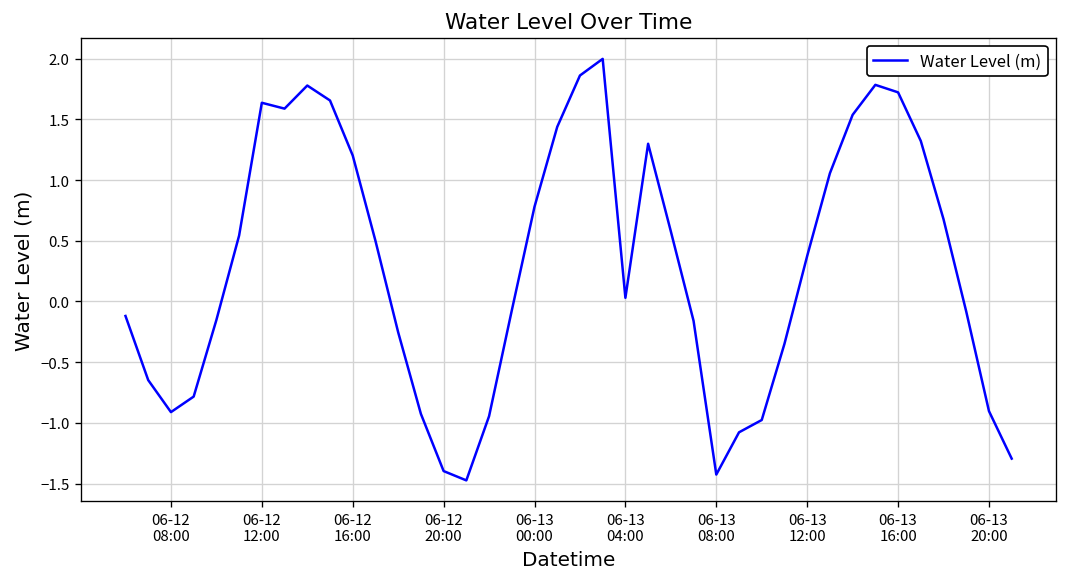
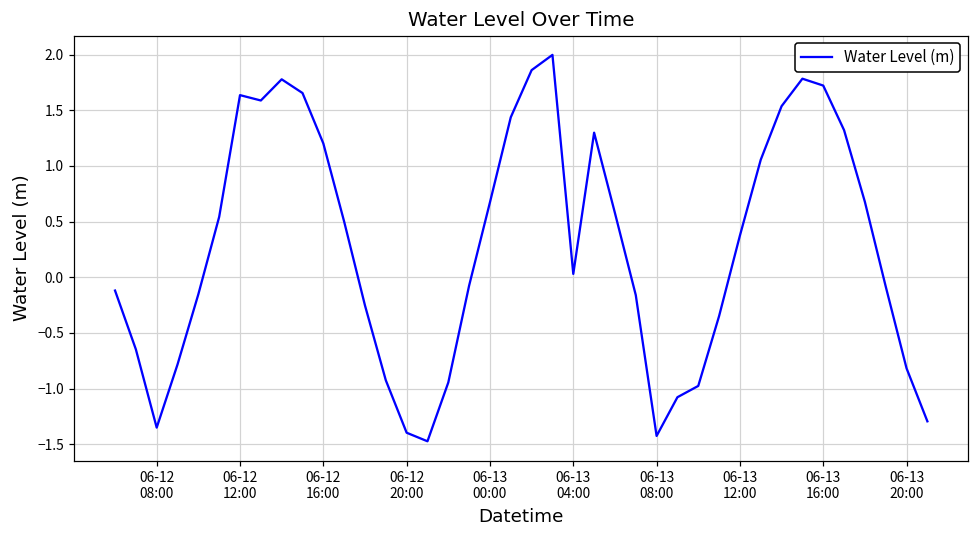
  {
-   "06-12 08:00": -0.91,
+   "06-12 08:00": -1.35,
    "06-12 12:00": 1.64,
    "06-12 16:00": 1.20,
    "06-12 20:00": -1.40,
-   "06-13 00:00": 0.78,
+   "06-13 00:00": 0.67,
    "06-13 04:00": 0.03,
    "06-13 08:00": -1.43,
    "06-13 12:00": 0.37,
    "06-13 16:00": 1.72,
-   "06-13 20:00": -0.90
+   "06-13 20:00": -0.82
  }
